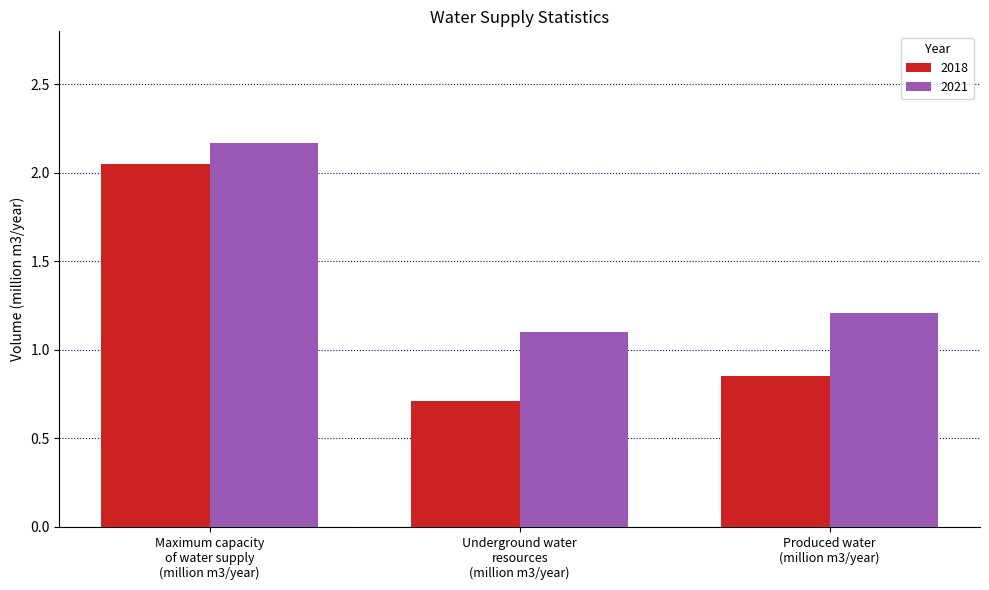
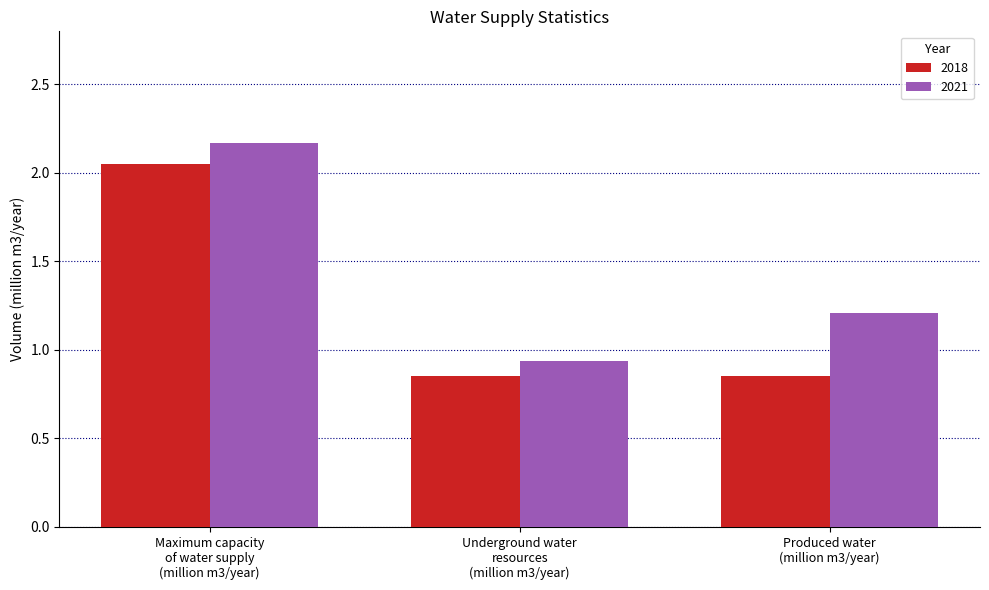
  {
    "2018": {
      "Maximum capacity of water supply (million m3/year)": 2.05,
-     "Underground water resources (million m3/year)": 0.71,
+     "Underground water resources (million m3/year)": 0.85,
      "Produced water (million m3/year)": 0.85
    },
    "2021": {
      "Maximum capacity of water supply (million m3/year)": 2.17,
-     "Underground water resources (million m3/year)": 1.10,
+     "Underground water resources (million m3/year)": 0.94,
      "Produced water (million m3/year)": 1.21
    }
  }
